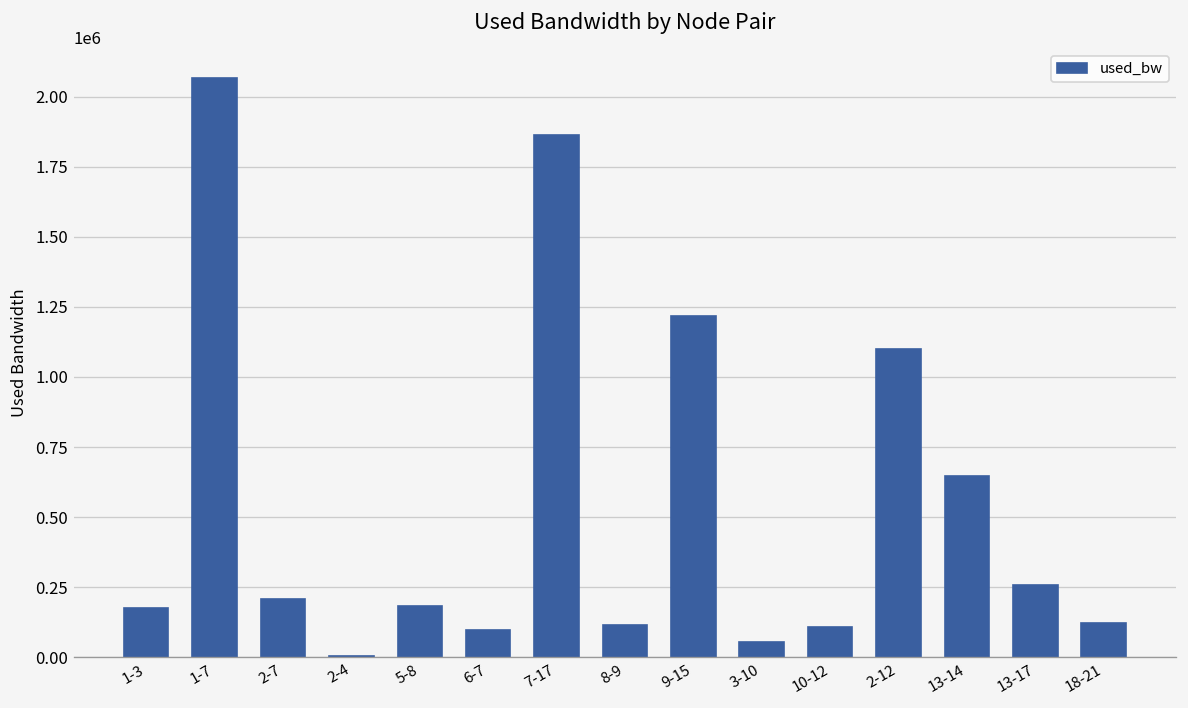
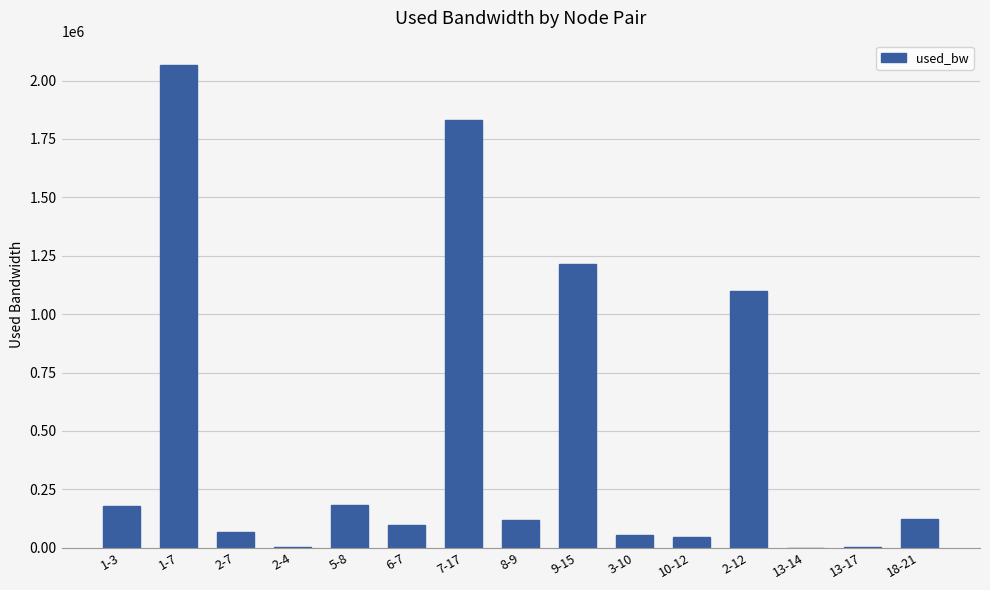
  {
    "1-3": 180000,
    "1-7": 2070000,
-   "2-7": 210000,
+   "2-7": 70000,
    "5-8": 180000,
    "6-7": 100000,
-   "7-17": 1860000,
+   "7-17": 1830000,
    "8-9": 120000,
    "9-15": 1220000,
    "3-10": 50000,
-   "10-12": 110000,
+   "10-12": 40000,
    "2-12": 1100000,
-   "13-14": 650000,
-   "13-17": 260000,
+   "13-14": 0,
+   "13-17": 0,
    "18-21": 120000
  }
